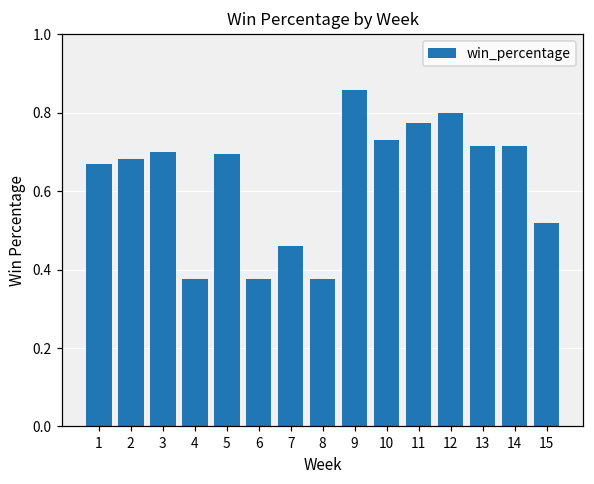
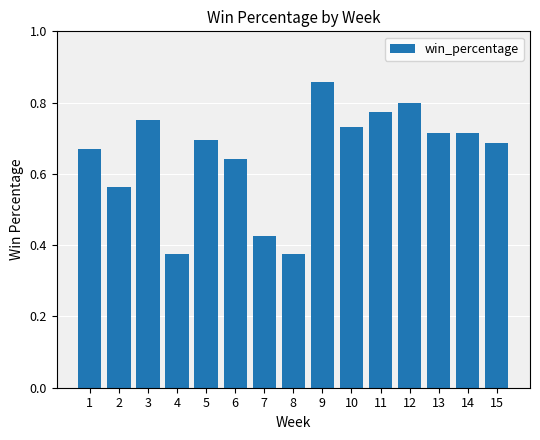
  {
    "1": 0.67,
-   "2": 0.68,
-   "3": 0.70,
+   "2": 0.56,
+   "3": 0.75,
    "4": 0.38,
    "5": 0.69,
-   "6": 0.38,
-   "7": 0.46,
+   "6": 0.64,
+   "7": 0.43,
    "8": 0.38,
    "9": 0.86,
    "10": 0.73,
    "11": 0.77,
    "12": 0.80,
    "13": 0.71,
    "14": 0.71,
-   "15": 0.52
+   "15": 0.69
  }
